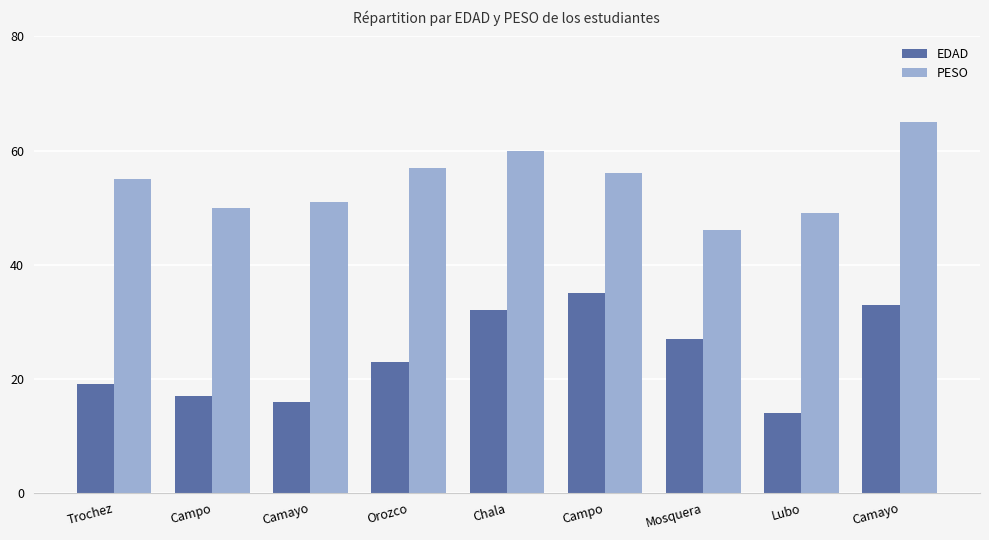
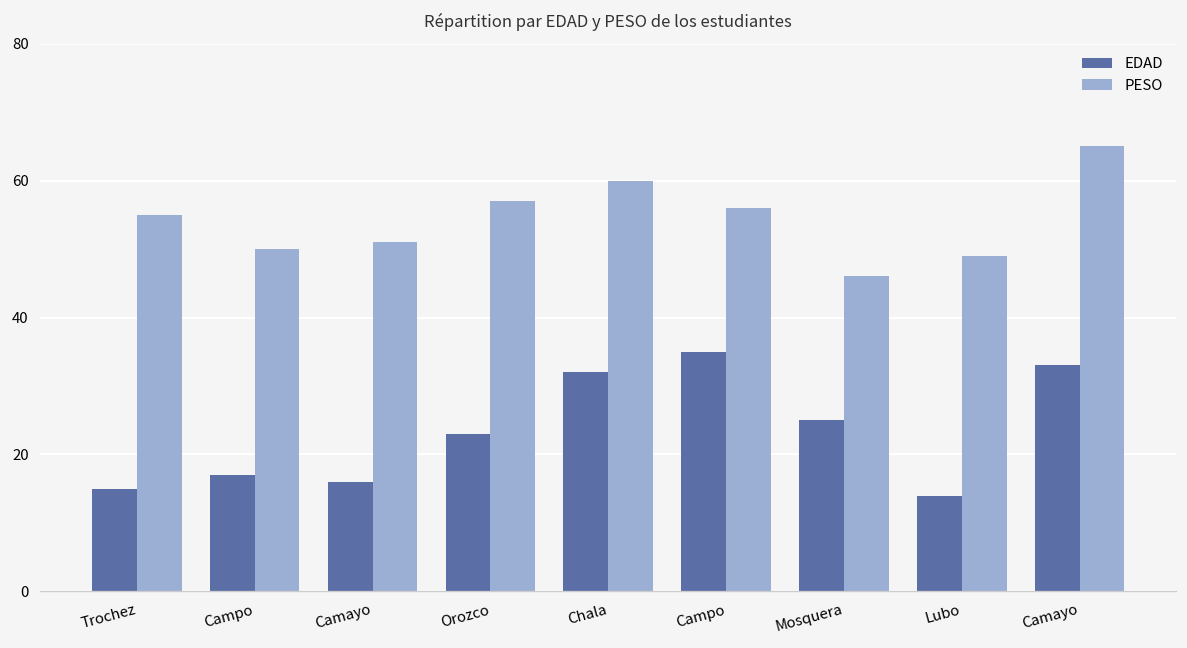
  {
    "EDAD": {
-     "Trochez": 19,
+     "Trochez": 15,
      "Orozco": 23,
      "Chala": 32,
-     "Mosquera": 27,
+     "Mosquera": 25,
      "Lubo": 14
    },
    "PESO": {
      "Trochez": 55,
      "Orozco": 57,
      "Chala": 60,
      "Mosquera": 46,
      "Lubo": 49
    }
  }
